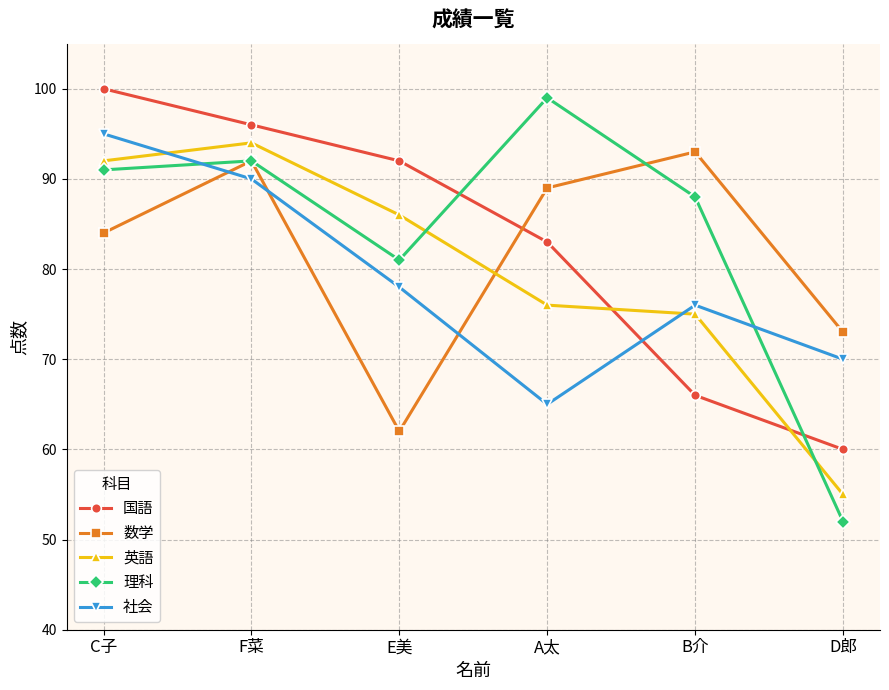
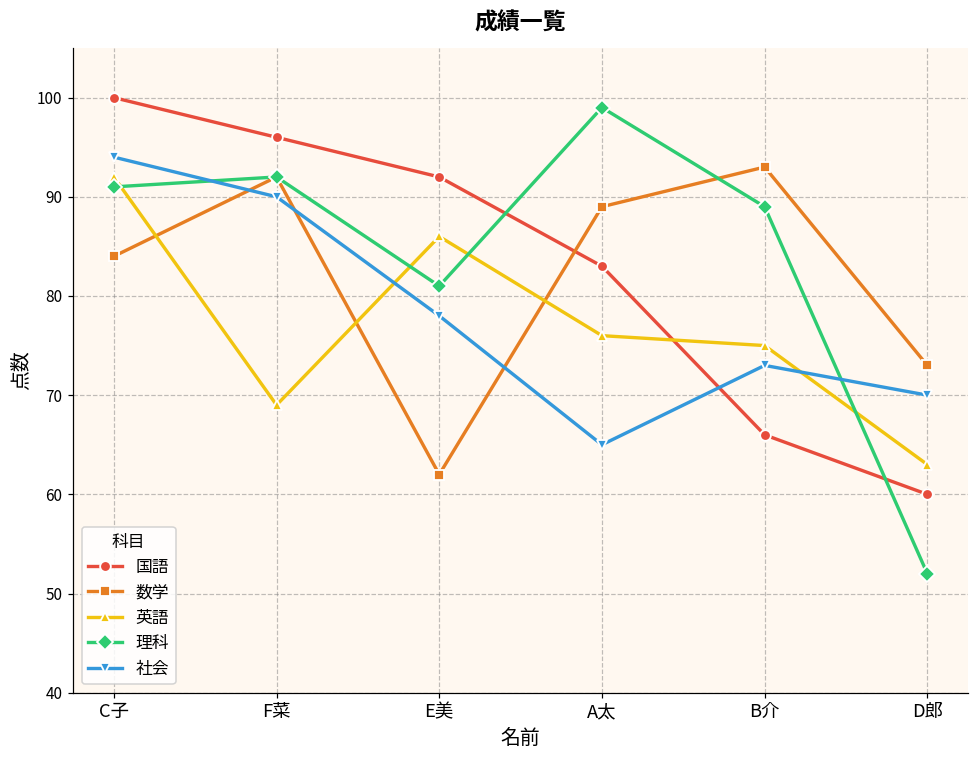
  {
    "英語": {
      "C子": 92,
-     "F菜": 94,
+     "F菜": 69,
      "E美": 86,
      "A太": 76,
      "B介": 75,
-     "D郎": 55
+     "D郎": 63
    },
    "理科": {
      "C子": 91,
      "E美": 81,
      "A太": 99,
-     "B介": 88,
+     "B介": 89,
      "D郎": 52
    },
    "社会": {
-     "C子": 95,
+     "C子": 94,
      "F菜": 90,
      "E美": 78,
      "A太": 65,
-     "B介": 76,
+     "B介": 73,
      "D郎": 70
    }
  }
